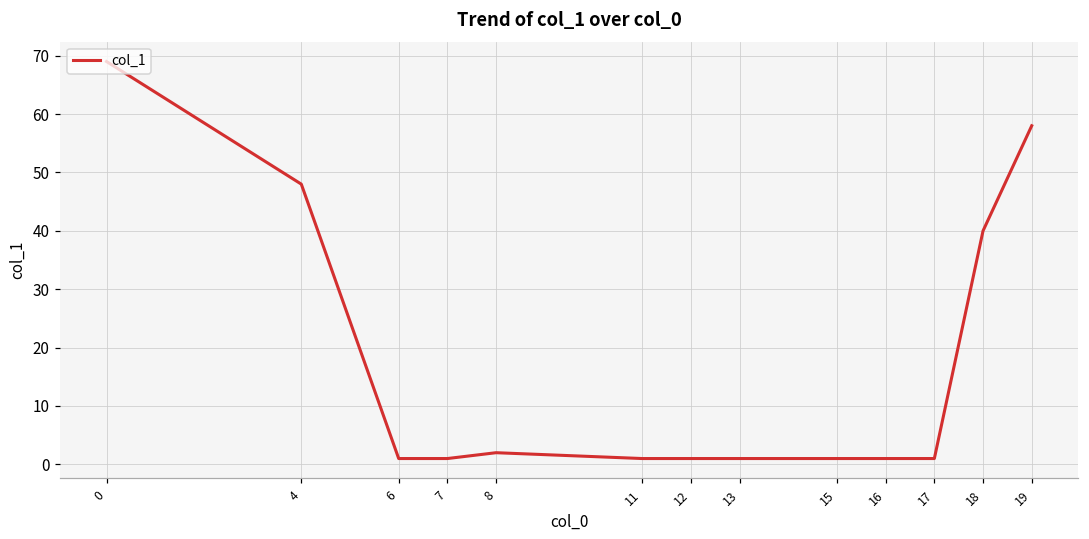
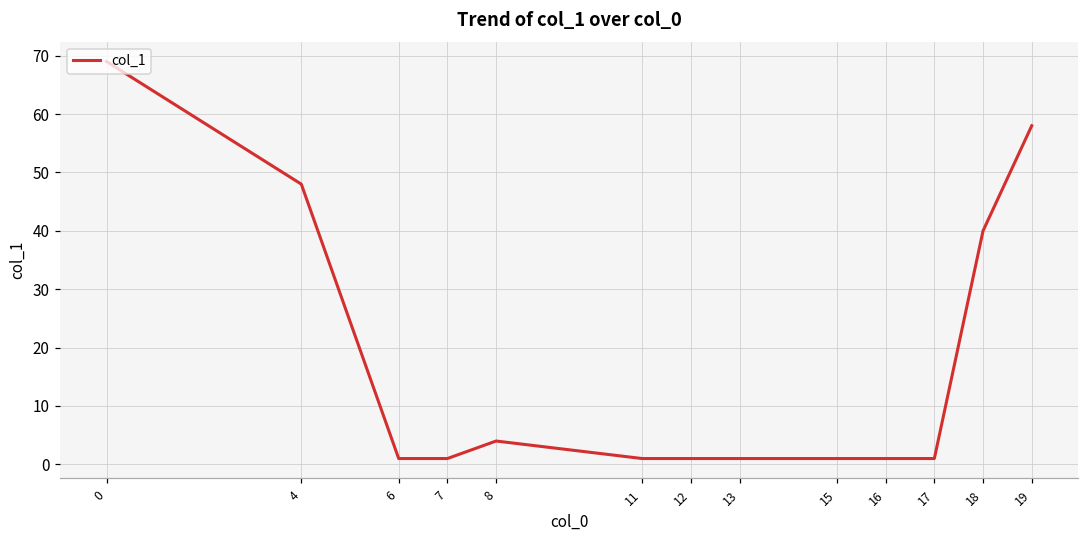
  {
    "4": 48,
    "6": 1,
    "7": 1,
-   "8": 2,
+   "8": 4,
    "11": 1,
    "12": 1,
    "13": 1,
    "15": 1,
    "16": 1,
    "17": 1,
    "18": 40,
    "19": 58
  }
